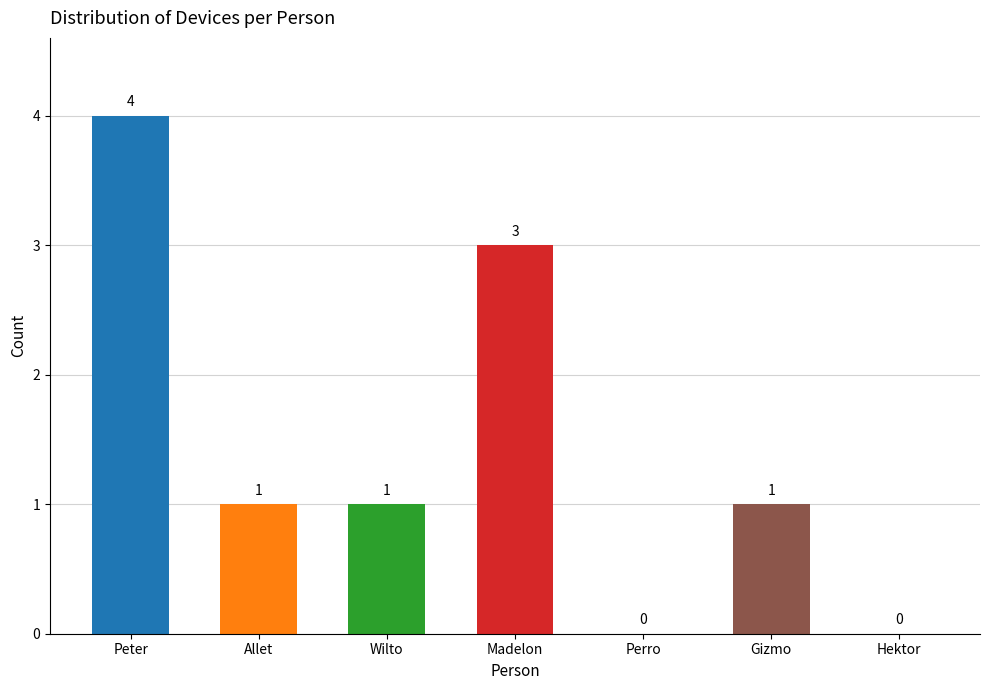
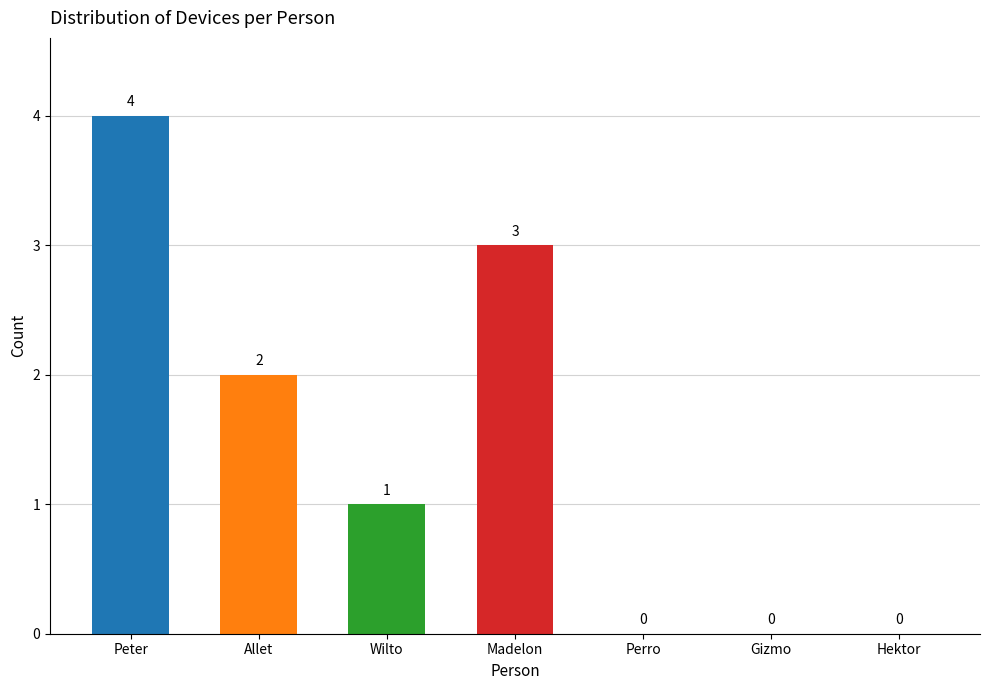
  {
    "Peter": 4,
-   "Allet": 1,
+   "Allet": 2,
    "Wilto": 1,
    "Madelon": 3,
    "Perro": 0,
-   "Gizmo": 1,
+   "Gizmo": 0,
    "Hektor": 0
  }
